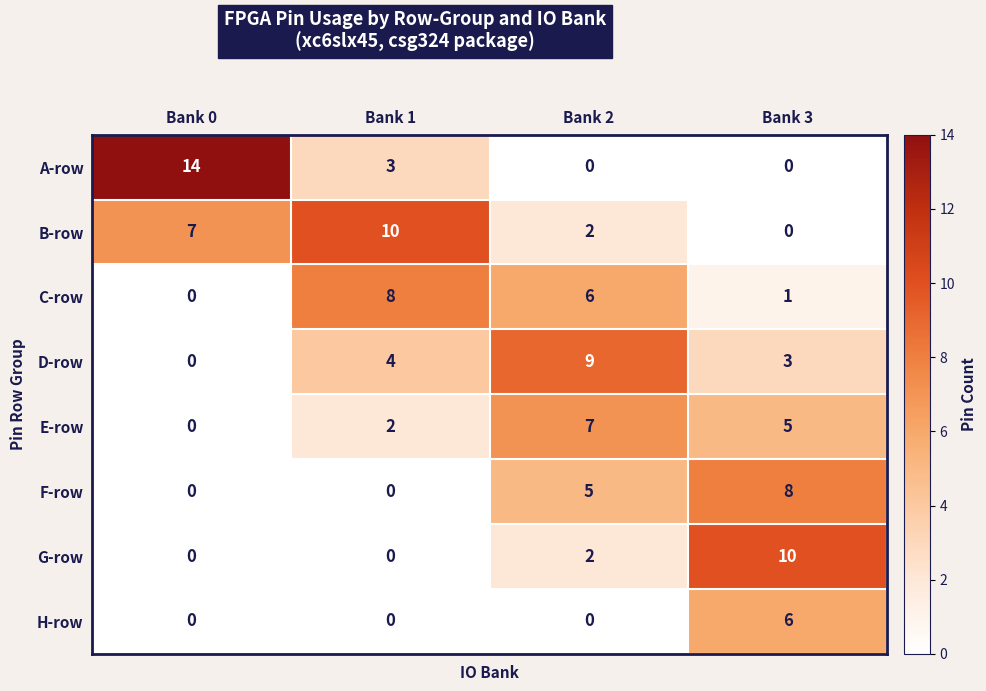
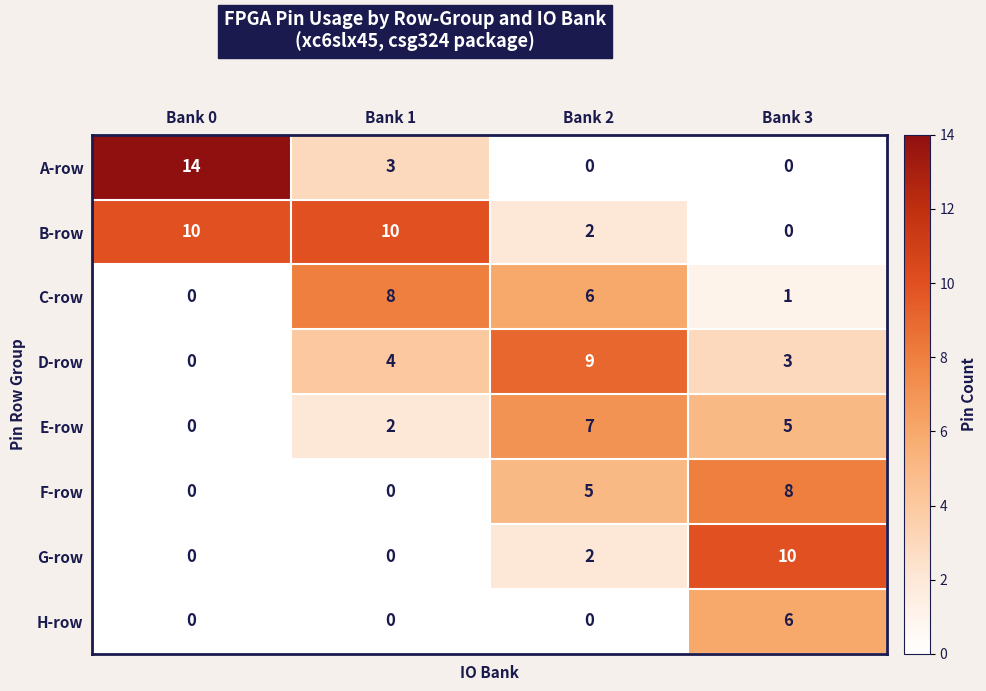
  {
    "A-row": {
      "Bank 0": 14,
      "Bank 1": 3,
      "Bank 2": 0,
      "Bank 3": 0
    },
    "B-row": {
-     "Bank 0": 7,
+     "Bank 0": 10,
      "Bank 1": 10,
      "Bank 2": 2,
      "Bank 3": 0
    },
    "C-row": {
      "Bank 0": 0,
      "Bank 1": 8,
      "Bank 2": 6,
      "Bank 3": 1
    },
    "D-row": {
      "Bank 0": 0,
      "Bank 1": 4,
      "Bank 2": 9,
      "Bank 3": 3
    },
    "E-row": {
      "Bank 0": 0,
      "Bank 1": 2,
      "Bank 2": 7,
      "Bank 3": 5
    },
    "F-row": {
      "Bank 0": 0,
      "Bank 1": 0,
      "Bank 2": 5,
      "Bank 3": 8
    },
    "G-row": {
      "Bank 0": 0,
      "Bank 1": 0,
      "Bank 2": 2,
      "Bank 3": 10
    },
    "H-row": {
      "Bank 0": 0,
      "Bank 1": 0,
      "Bank 2": 0,
      "Bank 3": 6
    }
  }
